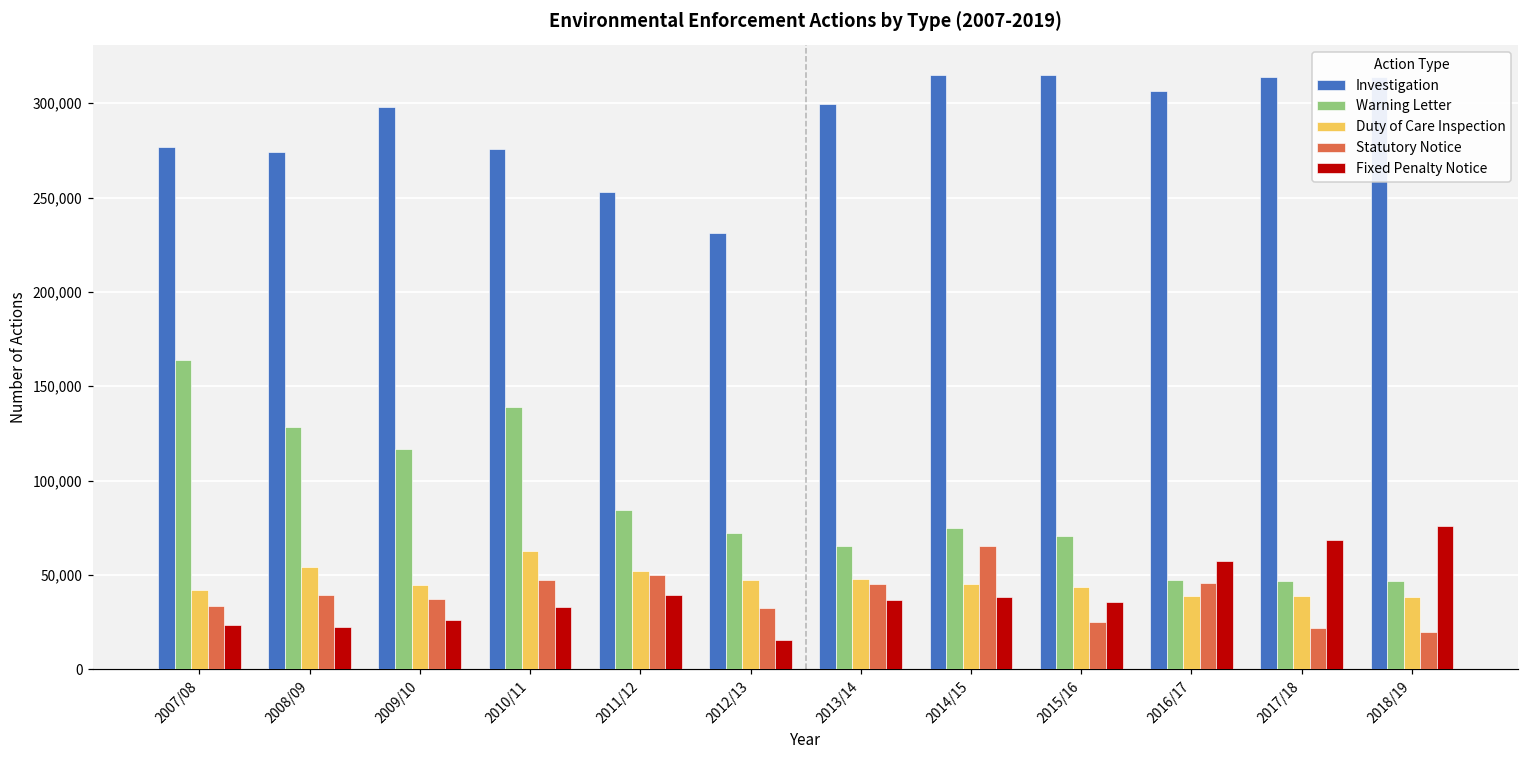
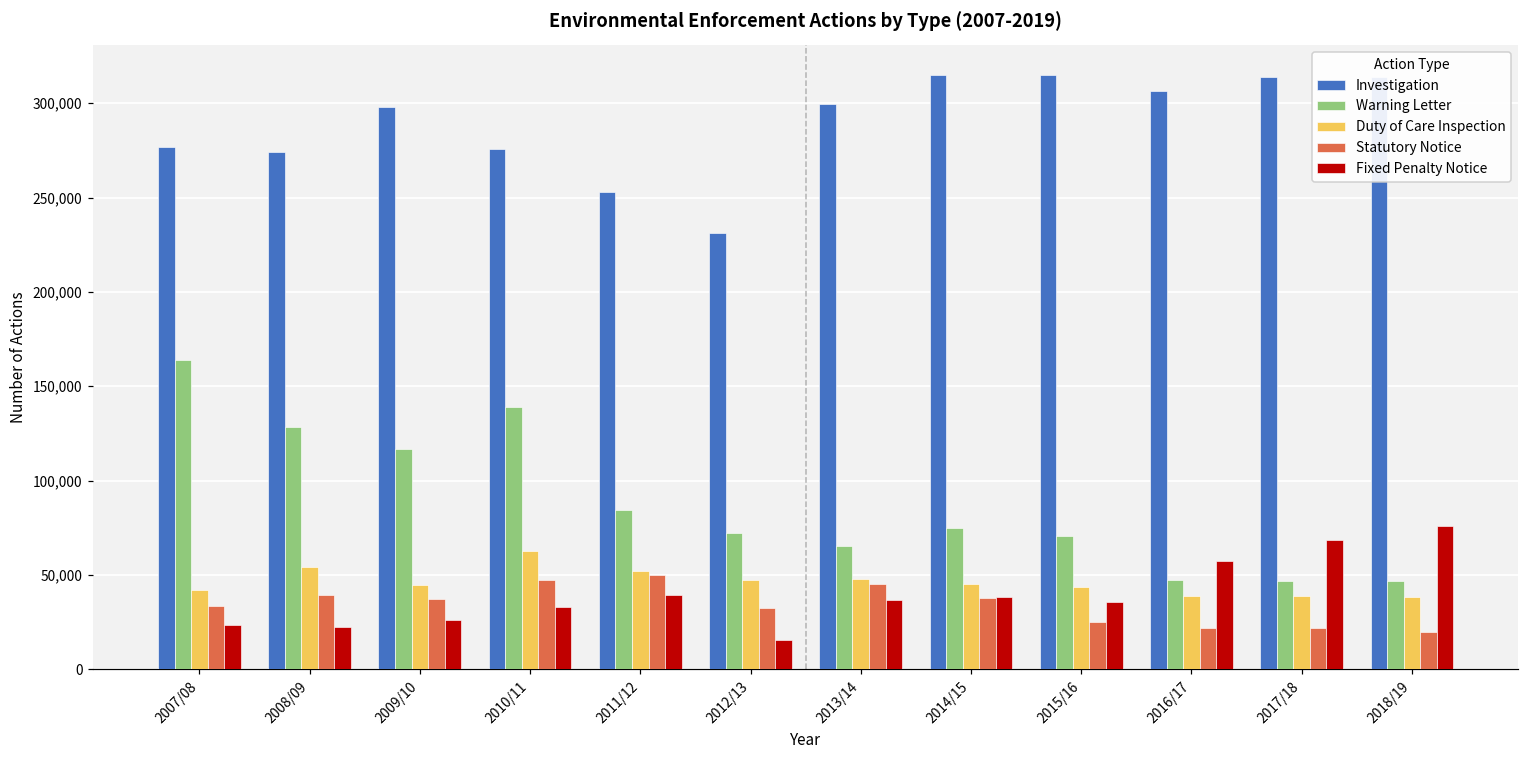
  {
    "Investigation": {
      "2007/08": "277,000",
      "2008/09": "274,000",
      "2009/10": "298,000",
      "2010/11": "276,000",
      "2011/12": "253,000",
      "2012/13": "231,000",
      "2013/14": "300,000",
      "2014/15": "315,000",
      "2015/16": "315,000",
      "2016/17": "307,000",
      "2017/18": "314,000"
    },
    "Warning Letter": {
      "2007/08": "164,000",
      "2008/09": "129,000",
      "2009/10": "117,000",
      "2010/11": "139,000",
      "2011/12": "85,000",
      "2012/13": "72,000",
      "2013/14": "65,000",
      "2014/15": "75,000",
      "2015/16": "70,000",
      "2016/17": "47,000",
      "2017/18": "47,000",
      "2018/19": "47,000"
    },
    "Duty of Care Inspection": {
      "2007/08": "42,000",
      "2008/09": "54,000",
      "2009/10": "44,000",
      "2010/11": "63,000",
      "2011/12": "52,000",
      "2012/13": "48,000",
      "2013/14": "48,000",
      "2014/15": "45,000",
      "2015/16": "44,000",
      "2016/17": "39,000",
      "2017/18": "39,000",
      "2018/19": "38,000"
    },
    "Statutory Notice": {
      "2007/08": "33,000",
      "2008/09": "39,000",
      "2009/10": "37,000",
      "2010/11": "47,000",
      "2011/12": "50,000",
      "2012/13": "32,000",
      "2013/14": "45,000",
-     "2014/15": "65,000",
+     "2014/15": "38,000",
      "2015/16": "25,000",
-     "2016/17": "46,000",
+     "2016/17": "22,000",
      "2017/18": "22,000",
      "2018/19": "20,000"
    },
    "Fixed Penalty Notice": {
      "2007/08": "24,000",
      "2008/09": "22,000",
      "2009/10": "26,000",
      "2010/11": "33,000",
      "2011/12": "39,000",
      "2012/13": "15,000",
      "2013/14": "37,000",
      "2014/15": "38,000",
      "2015/16": "36,000",
      "2016/17": "57,000",
      "2017/18": "69,000",
      "2018/19": "76,000"
    }
  }
